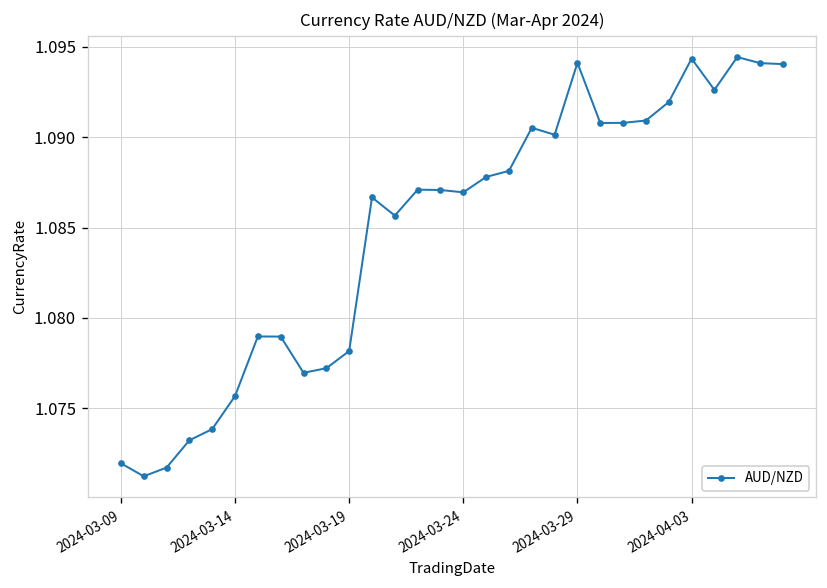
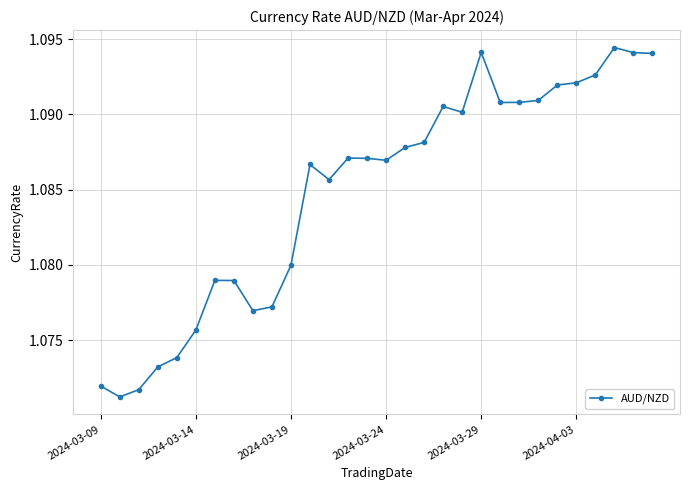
  {
    "2024-03-09": 1.0720,
    "2024-03-14": 1.0757,
-   "2024-03-19": 1.0782,
+   "2024-03-19": 1.0800,
    "2024-03-24": 1.0869,
    "2024-03-29": 1.0941,
-   "2024-04-03": 1.0943
+   "2024-04-03": 1.0921
  }
